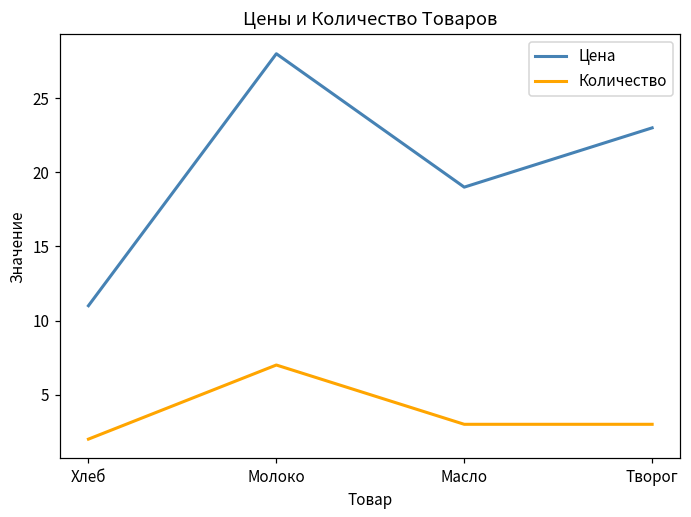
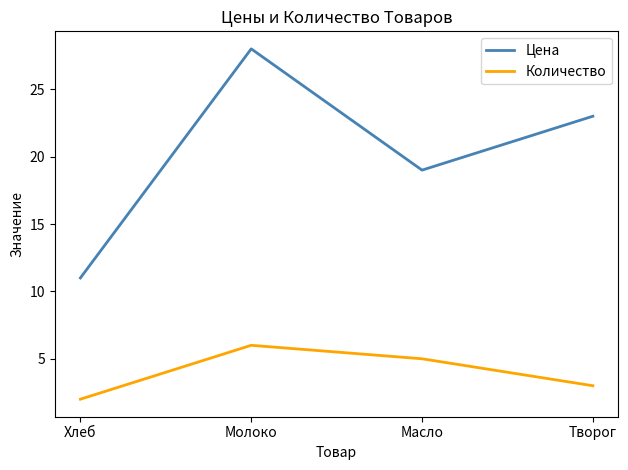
  {
    "Цена": {
      "Хлеб": 11,
      "Молоко": 28,
      "Масло": 19,
      "Творог": 23
    },
    "Количество": {
      "Хлеб": 2,
-     "Молоко": 7,
-     "Масло": 3,
+     "Молоко": 6,
+     "Масло": 5,
      "Творог": 3
    }
  }
